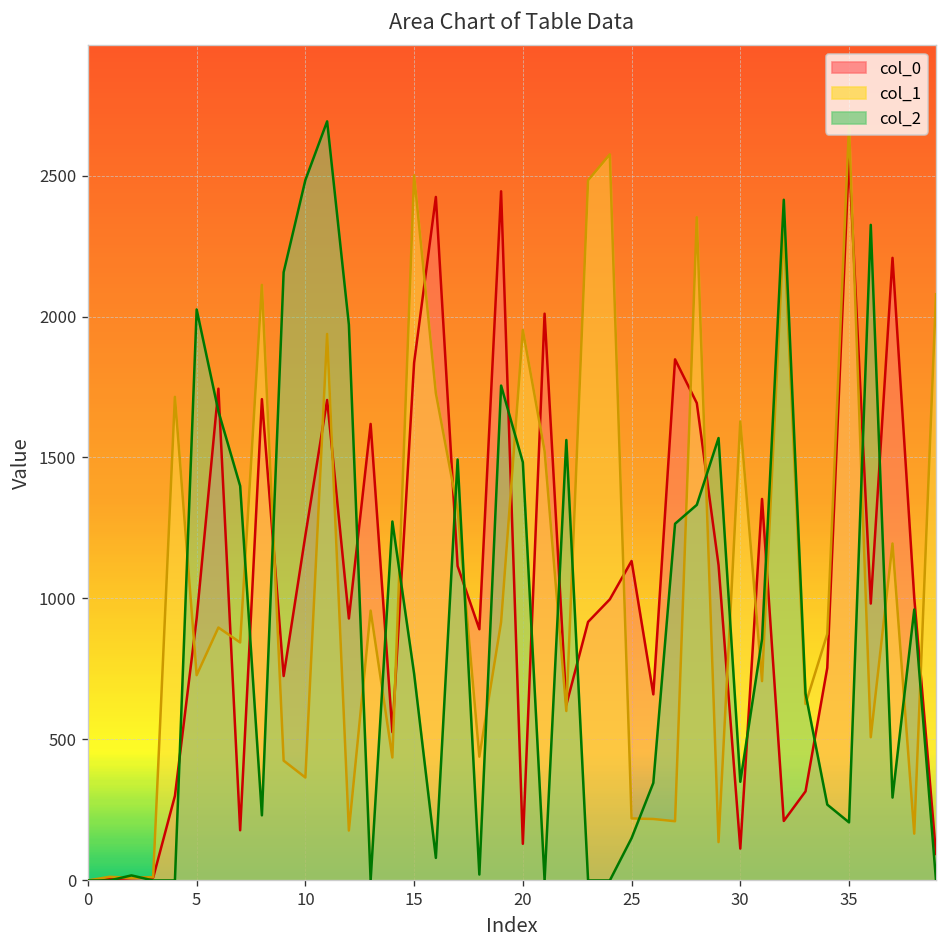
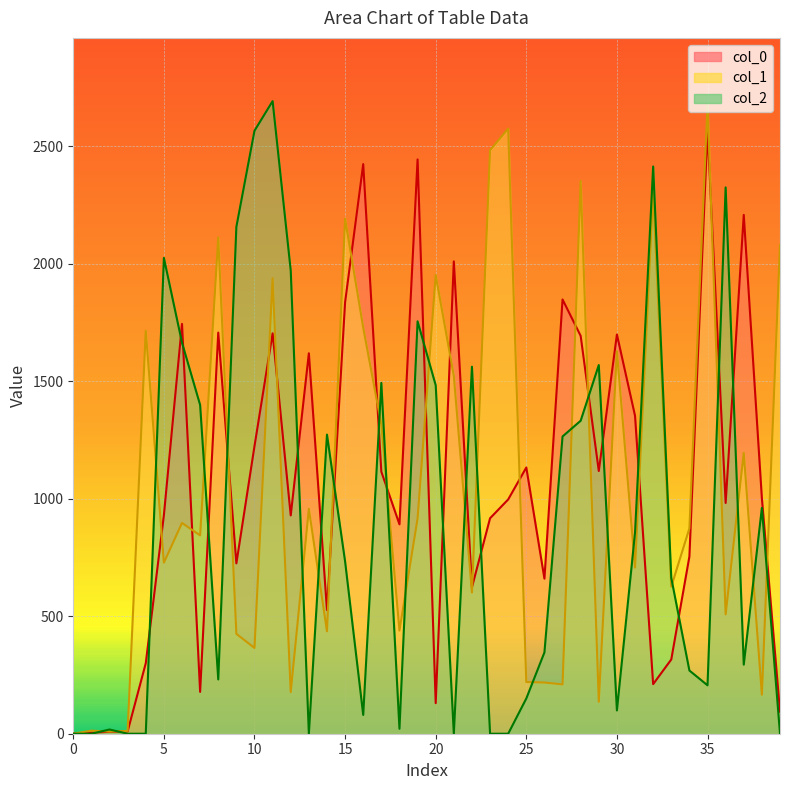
  {
    "col_0": {
      "5": 930,
      "10": 1220,
      "15": 1840,
      "20": 130,
      "25": 1130,
-     "30": 110,
+     "30": 1700,
      "35": 2570
    },
    "col_1": {
      "5": 730,
      "10": 370,
-     "15": 2500,
+     "15": 2190,
      "20": 1950,
      "25": 220,
      "30": 1630
    },
    "col_2": {
      "5": 2030,
-     "10": 2480,
+     "10": 2570,
      "15": 730,
      "20": 1480,
      "25": 150,
-     "30": 350,
+     "30": 100,
      "35": 210
    }
  }
